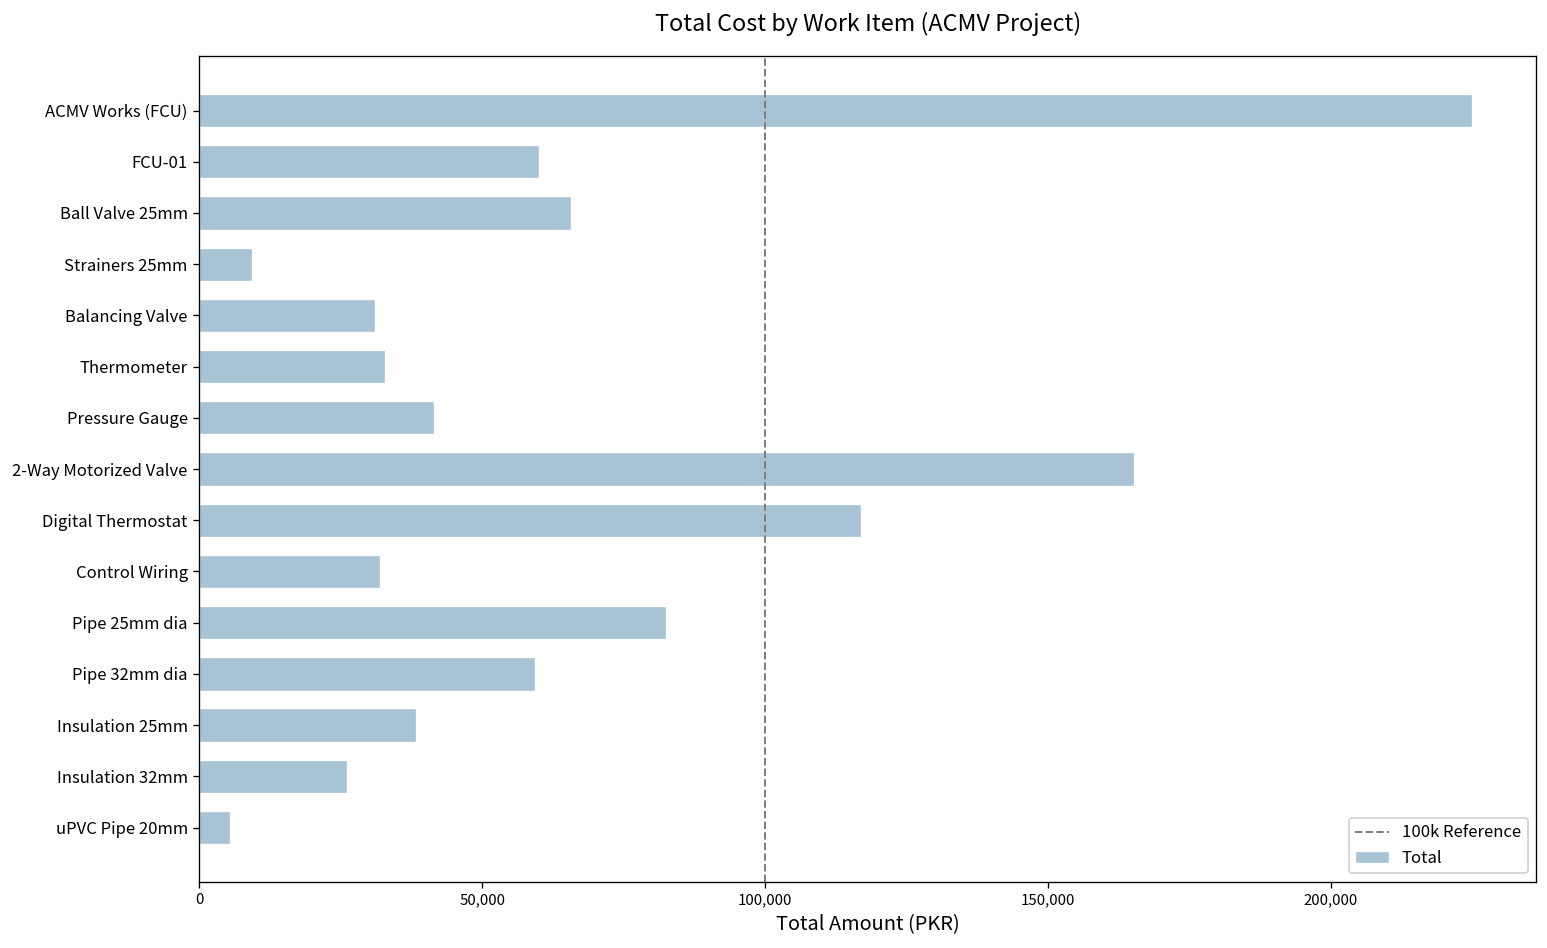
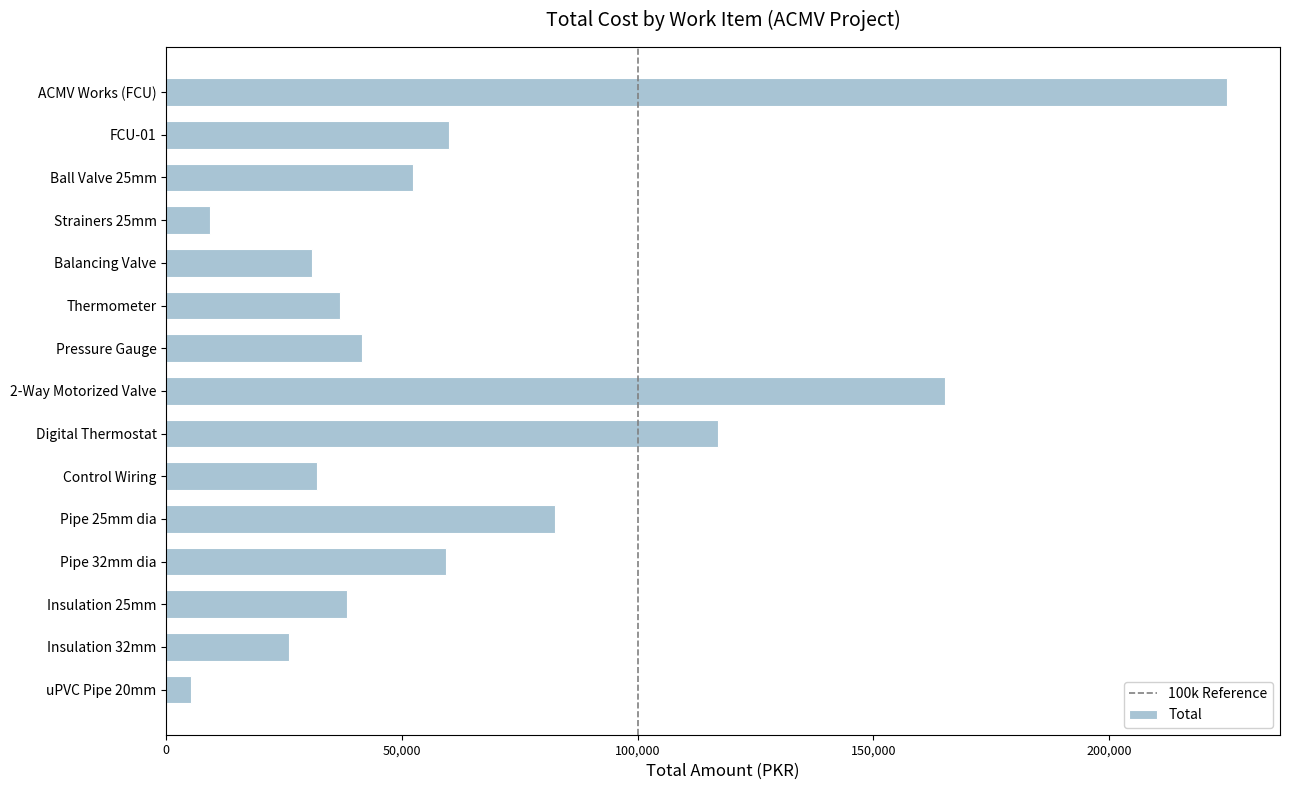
  {
    "ACMV Works (FCU)": "225,000",
    "FCU-01": "60,000",
-   "Ball Valve 25mm": "66,000",
+   "Ball Valve 25mm": "52,000",
    "Strainers 25mm": "9,000",
    "Balancing Valve": "31,000",
-   "Thermometer": "33,000",
+   "Thermometer": "37,000",
    "Pressure Gauge": "42,000",
    "2-Way Motorized Valve": "165,000",
    "Digital Thermostat": "117,000",
    "Control Wiring": "32,000",
    "Pipe 25mm dia": "83,000",
    "Pipe 32mm dia": "59,000",
    "Insulation 25mm": "38,000",
    "Insulation 32mm": "26,000",
    "uPVC Pipe 20mm": "5,000"
  }
